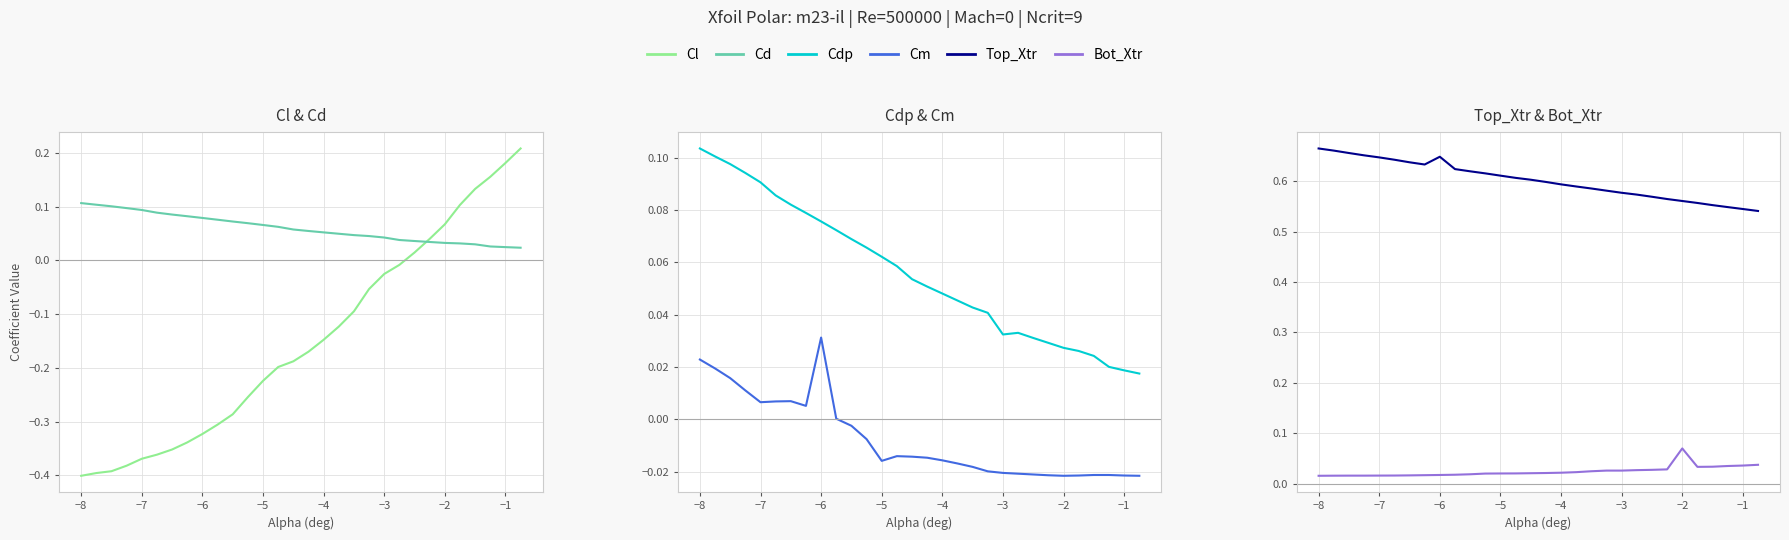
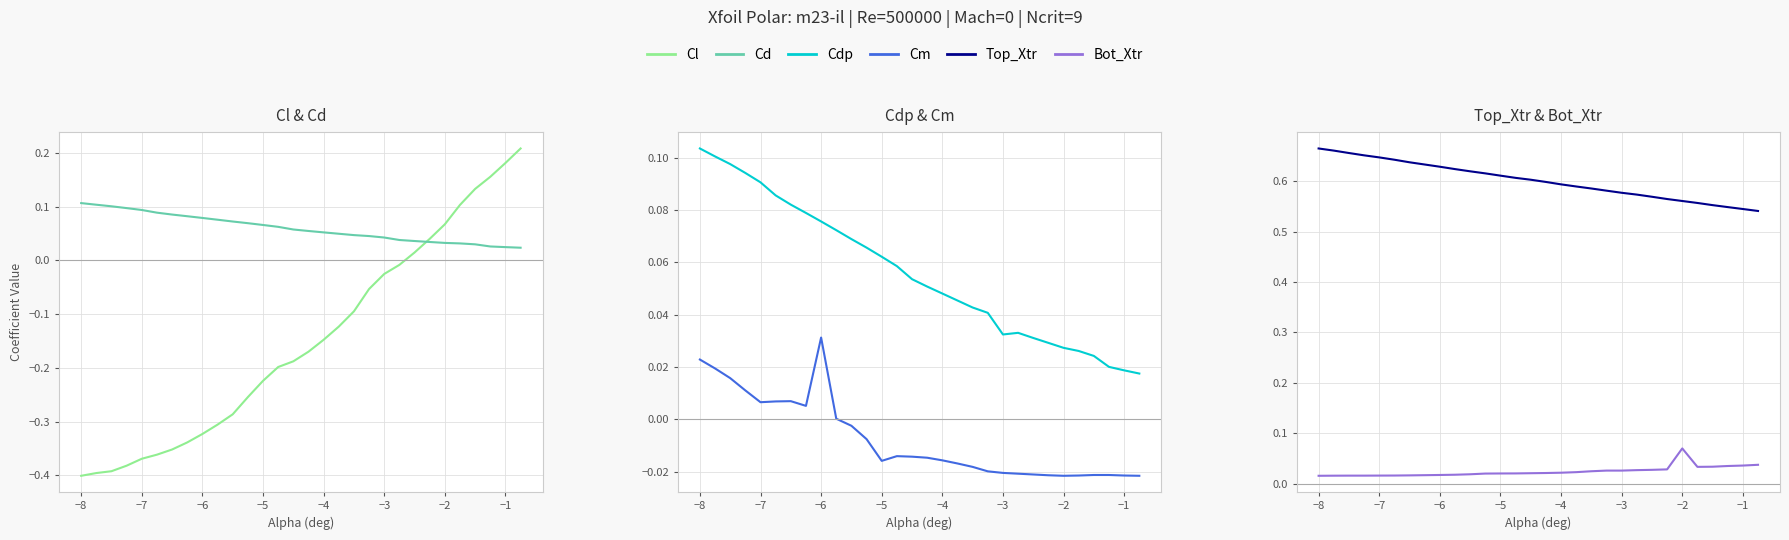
  {
    "Cdp & Cm": {
      "Cdp": {
        "−8": 0.104,
        "−7": 0.091,
        "−6": 0.076,
        "−5": 0.062,
        "−4": 0.048,
        "−3": 0.032,
        "−2": 0.027,
        "−1": 0.019
      },
      "Cm": {
        "−8": 0.023,
        "−7": 0.007,
        "−6": 0.031,
        "−5": -0.016,
        "−4": -0.016,
        "−3": -0.020,
        "−2": -0.022,
        "−1": -0.021
      }
    },
    "Top_Xtr & Bot_Xtr": {
      "Top_Xtr": {
        "−8": 0.67,
        "−7": 0.65,
-       "−6": 0.65,
+       "−6": 0.63,
        "−5": 0.61,
        "−4": 0.59,
        "−3": 0.58,
        "−2": 0.56,
        "−1": 0.55
      },
      "Bot_Xtr": {
        "−8": 0.02,
        "−7": 0.02,
        "−6": 0.02,
        "−5": 0.02,
        "−4": 0.02,
        "−3": 0.03,
        "−2": 0.07,
        "−1": 0.04
      }
    }
  }
